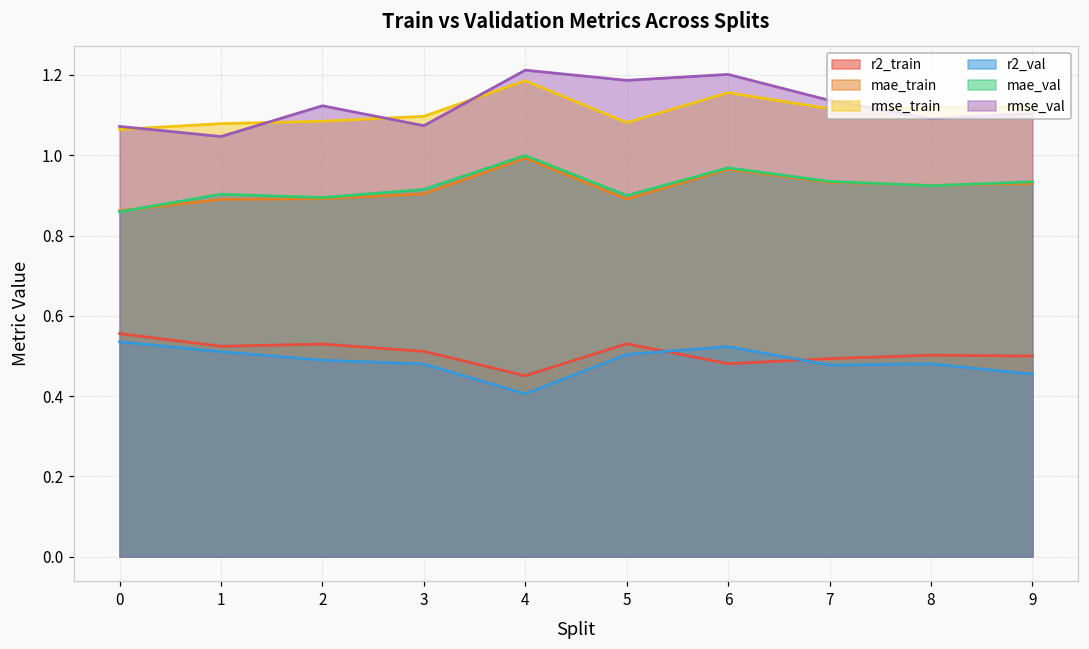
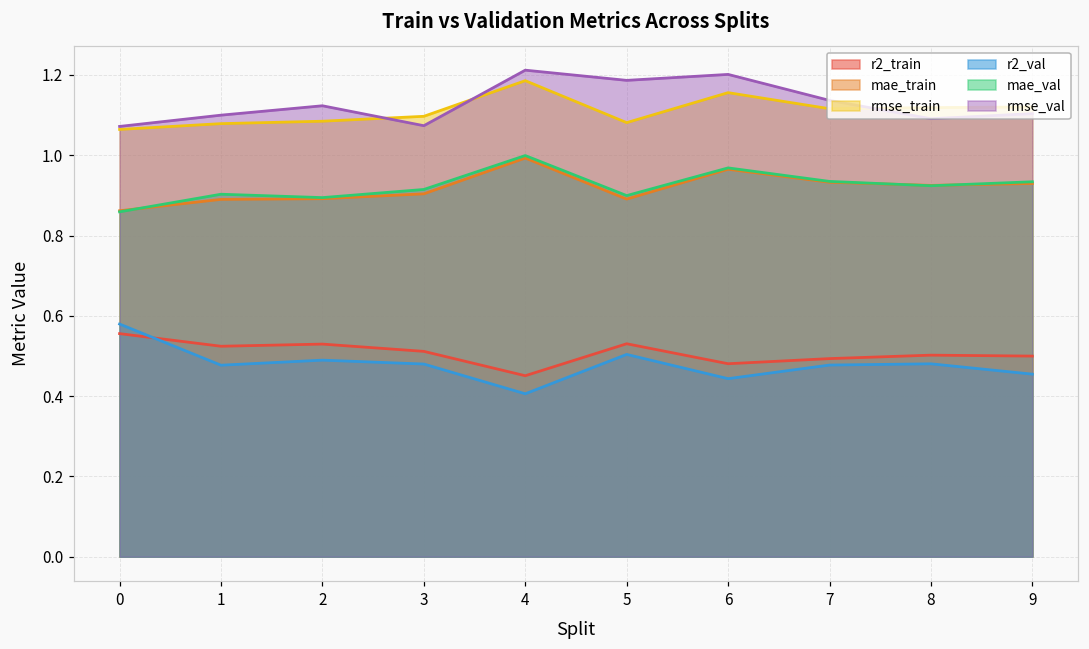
  {
    "r2_val": {
-     "0": 0.54,
-     "1": 0.51,
+     "0": 0.58,
+     "1": 0.48,
      "2": 0.49,
      "3": 0.48,
      "4": 0.41,
      "5": 0.50,
-     "6": 0.52,
+     "6": 0.44,
      "7": 0.48,
      "8": 0.48,
      "9": 0.45
    },
    "mae_val": {
      "1": 0.90,
      "3": 0.91,
      "5": 0.90
    },
    "rmse_val": {
      "0": 1.07,
-     "1": 1.05,
+     "1": 1.10,
      "2": 1.12,
      "3": 1.07,
      "4": 1.21,
      "5": 1.19,
      "6": 1.20
    }
  }
